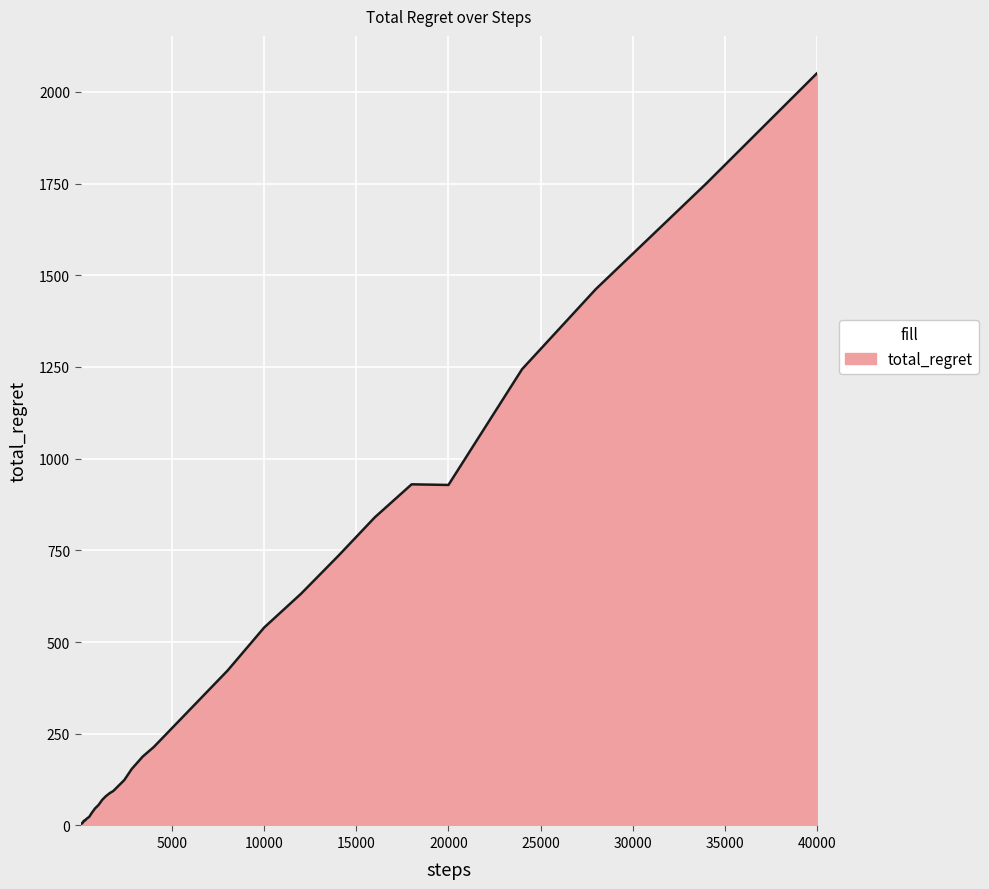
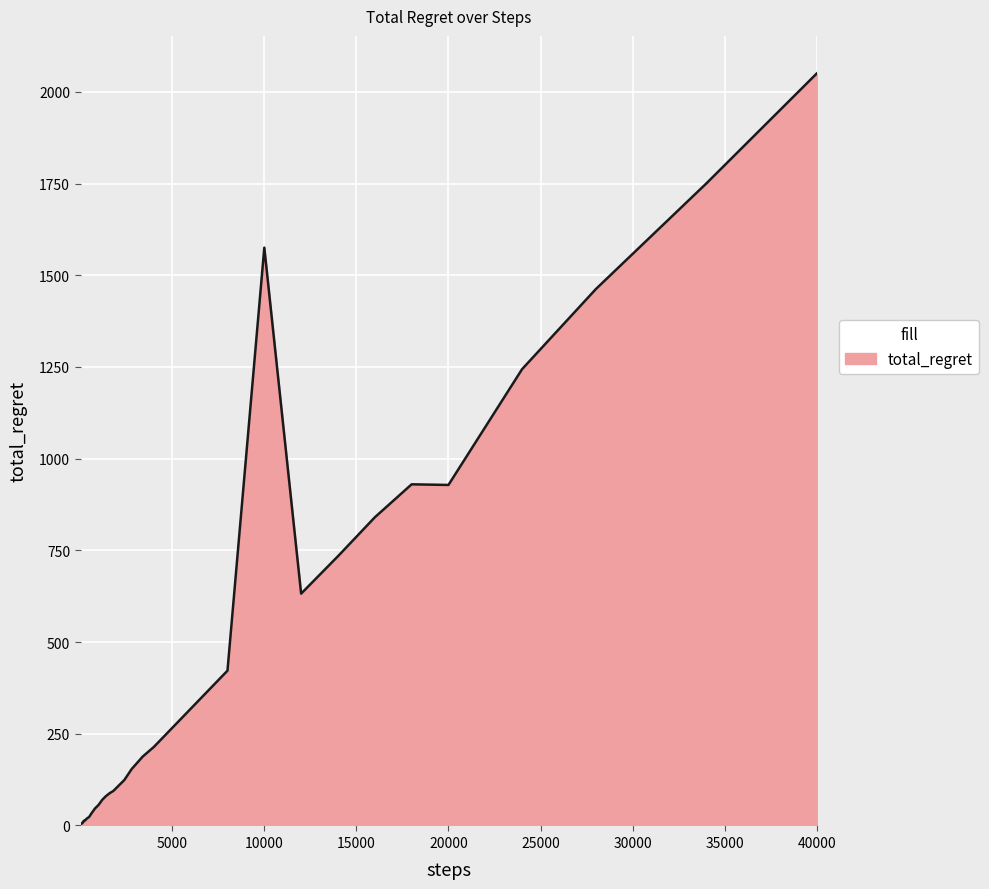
  {
    "5000": 270,
-   "10000": 540,
+   "10000": 1580,
    "20000": 930,
    "40000": 2050
  }
